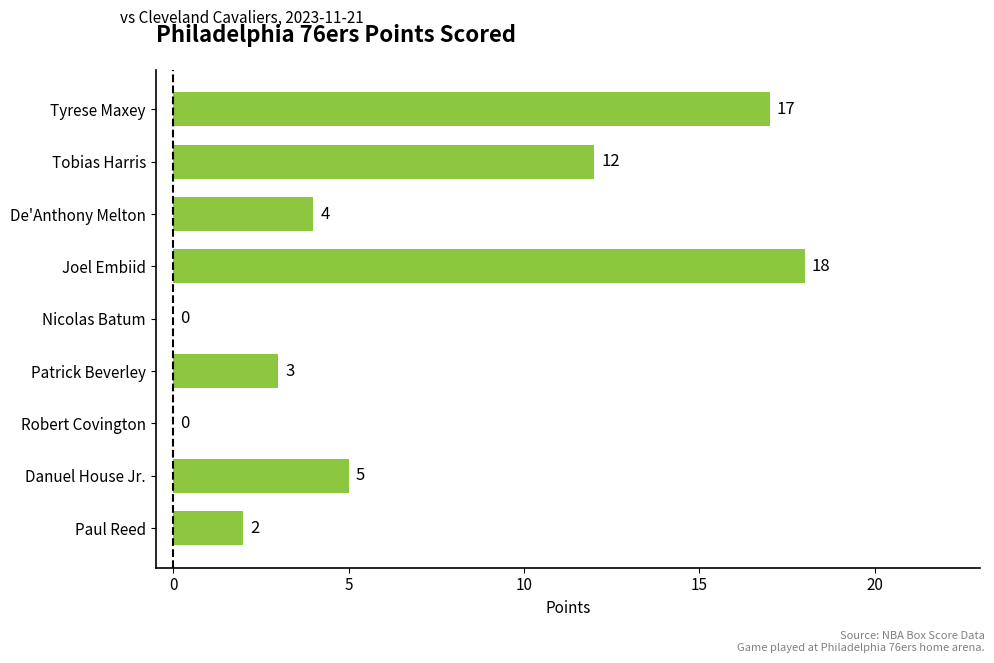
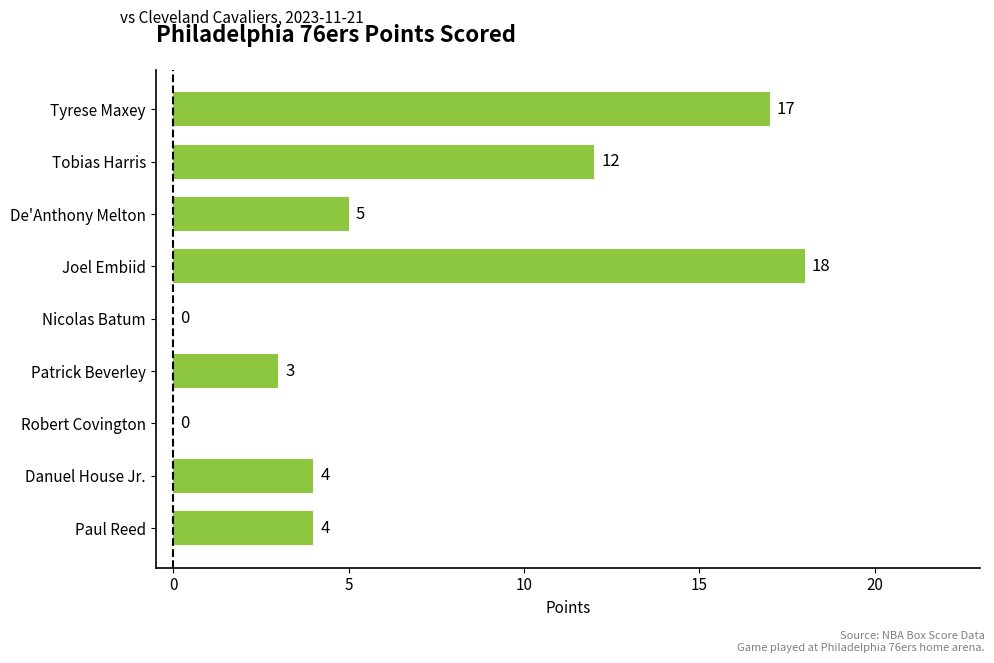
  {
    "Tyrese Maxey": 17,
    "Tobias Harris": 12,
-   "De'Anthony Melton": 4,
+   "De'Anthony Melton": 5,
    "Joel Embiid": 18,
    "Nicolas Batum": 0,
    "Patrick Beverley": 3,
    "Robert Covington": 0,
-   "Danuel House Jr.": 5,
-   "Paul Reed": 2
+   "Danuel House Jr.": 4,
+   "Paul Reed": 4
  }
